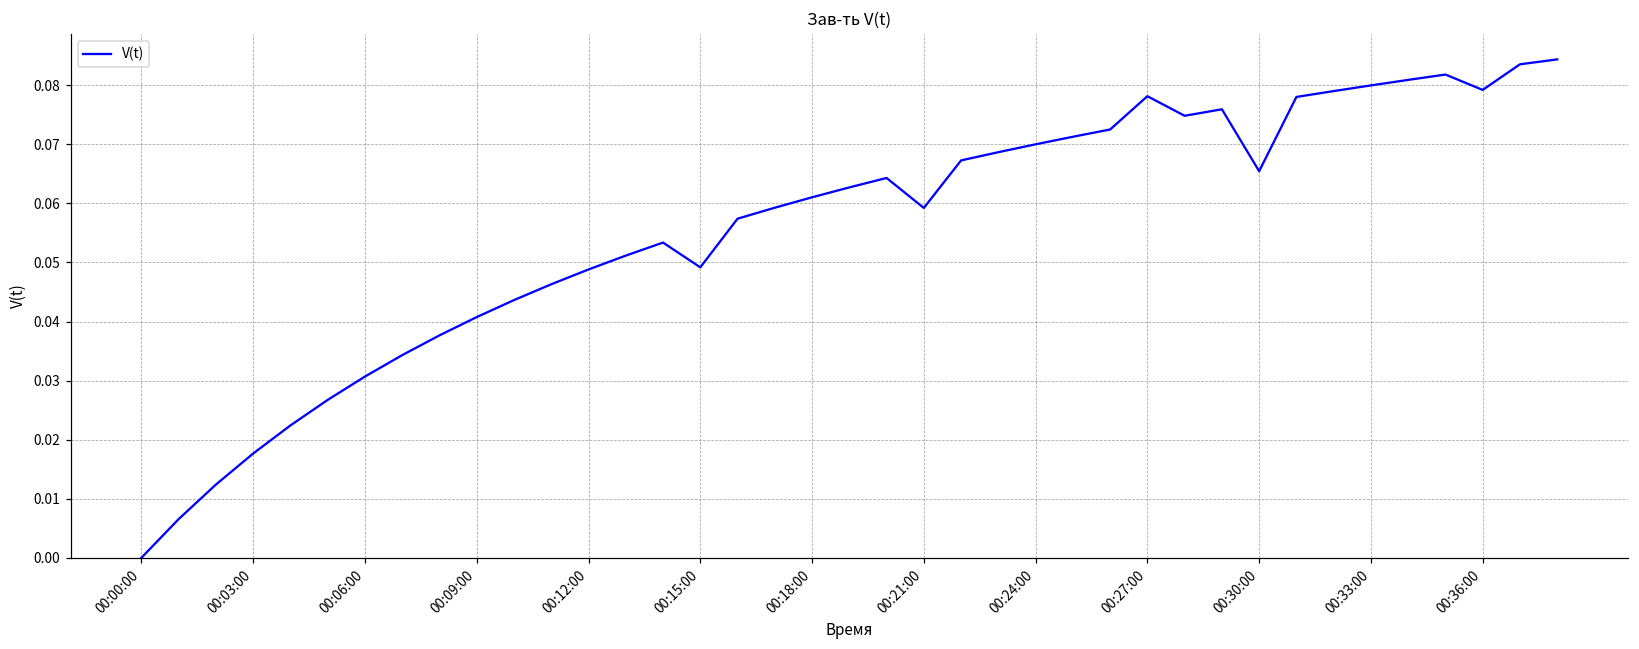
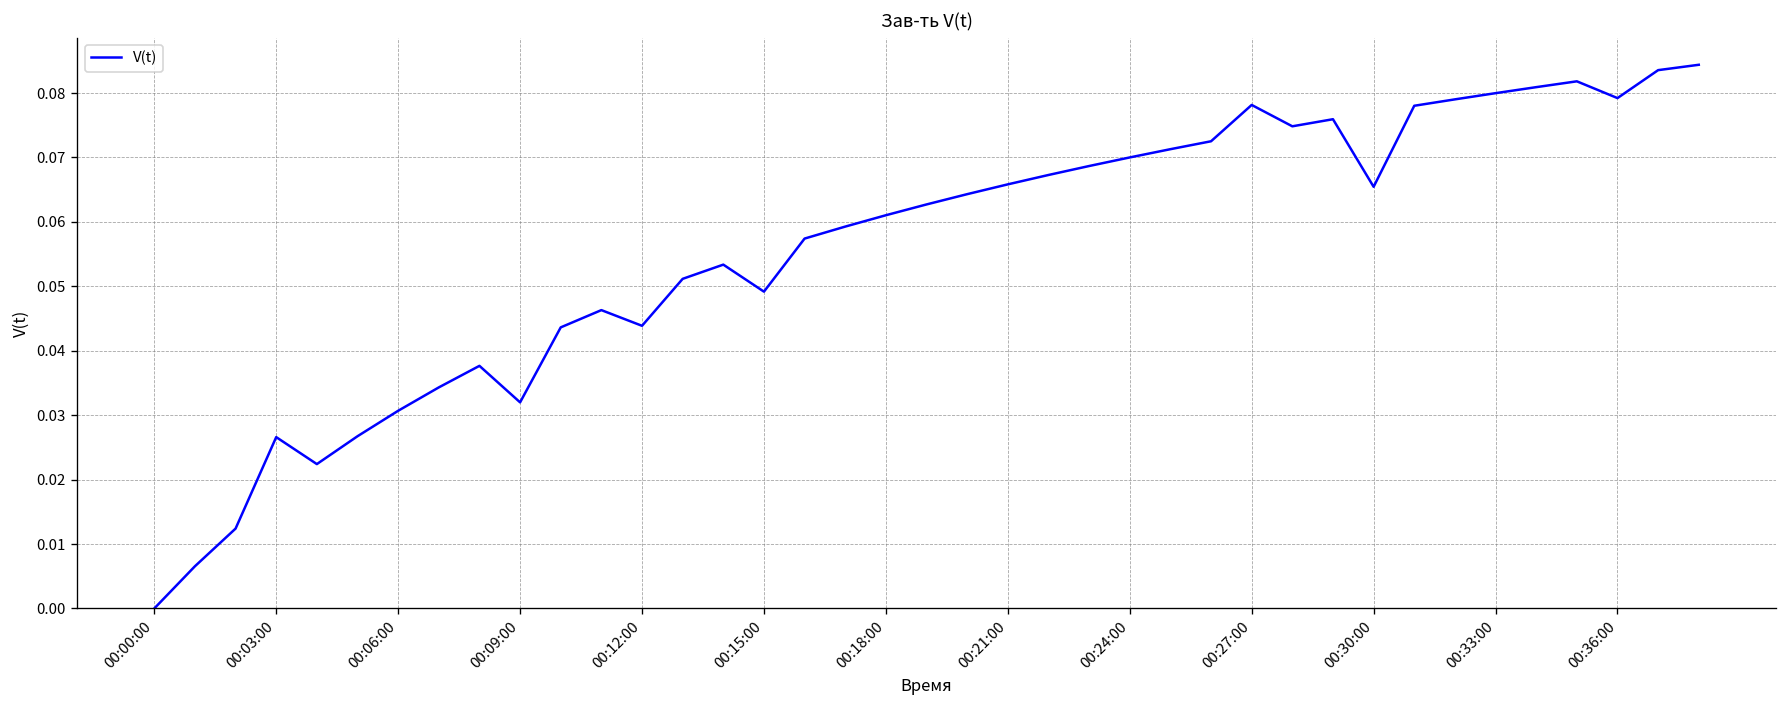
  {
    "00:00:00": 0.000,
-   "00:03:00": 0.018,
+   "00:03:00": 0.027,
    "00:06:00": 0.031,
-   "00:09:00": 0.041,
-   "00:12:00": 0.049,
+   "00:09:00": 0.032,
+   "00:12:00": 0.044,
    "00:15:00": 0.049,
    "00:18:00": 0.061,
-   "00:21:00": 0.059,
+   "00:21:00": 0.066,
    "00:24:00": 0.070,
    "00:27:00": 0.078,
    "00:30:00": 0.065,
    "00:33:00": 0.080,
    "00:36:00": 0.079
  }
